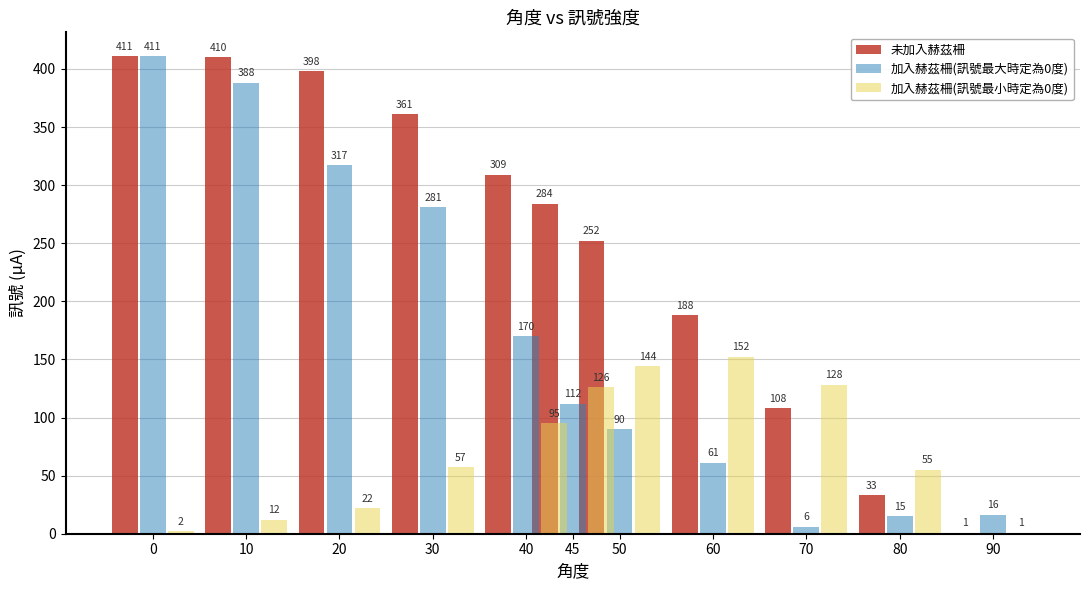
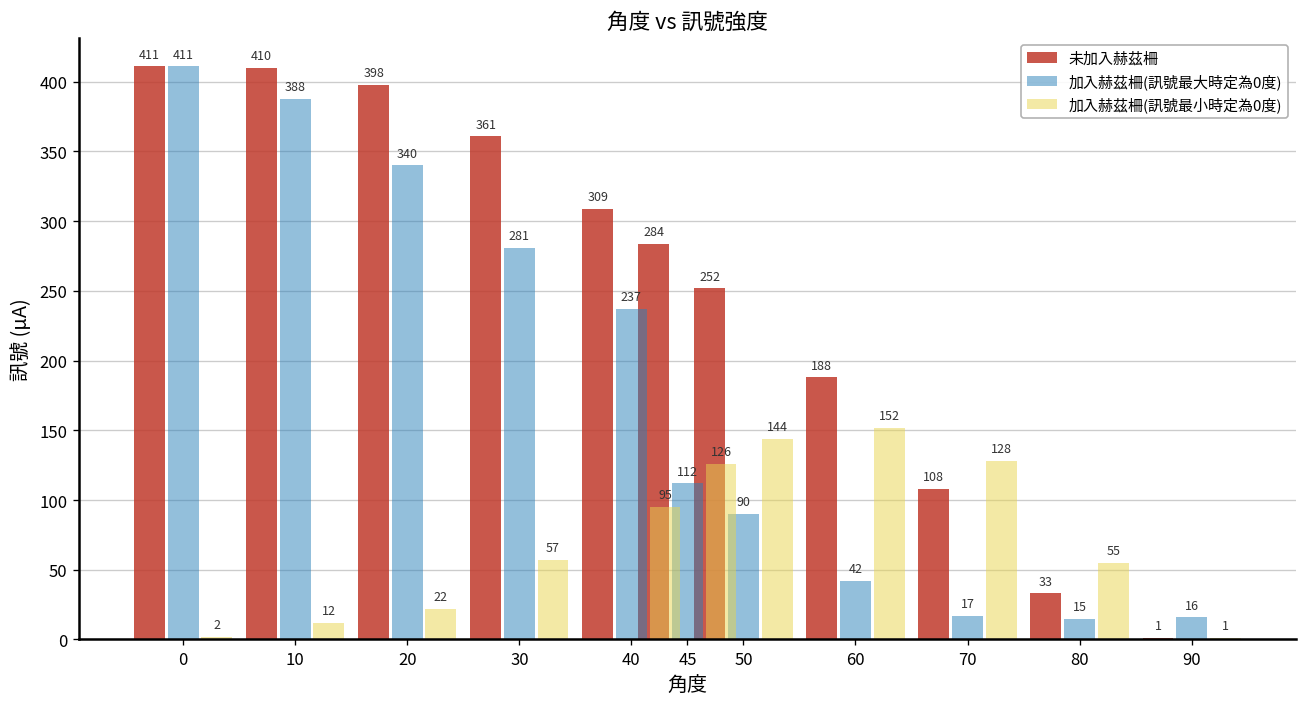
  {
    "加入赫茲柵(訊號最大時定為0度)": {
      "0": 411,
      "10": 388,
-     "20": 317,
+     "20": 340,
      "30": 281,
-     "40": 170,
+     "40": 237,
      "45": 112,
      "50": 90,
-     "60": 61,
-     "70": 6,
+     "60": 42,
+     "70": 17,
      "80": 15,
      "90": 16
    }
  }
